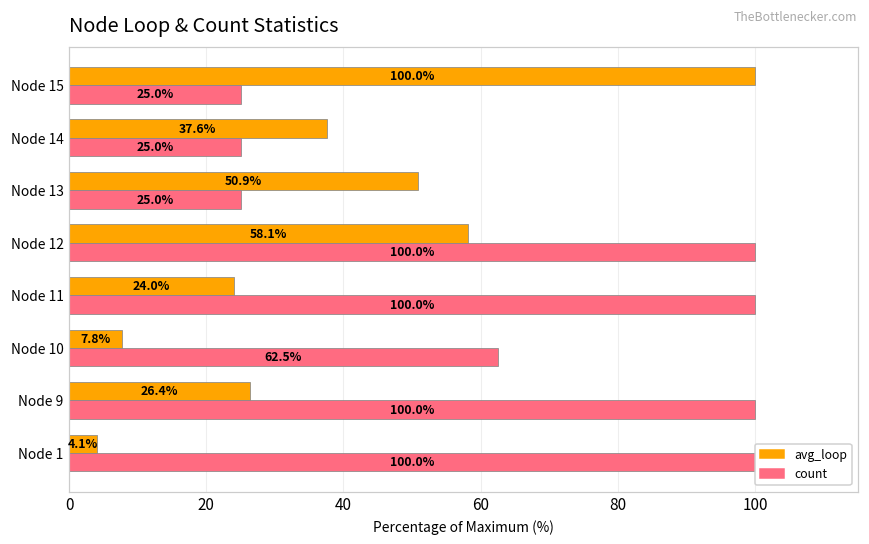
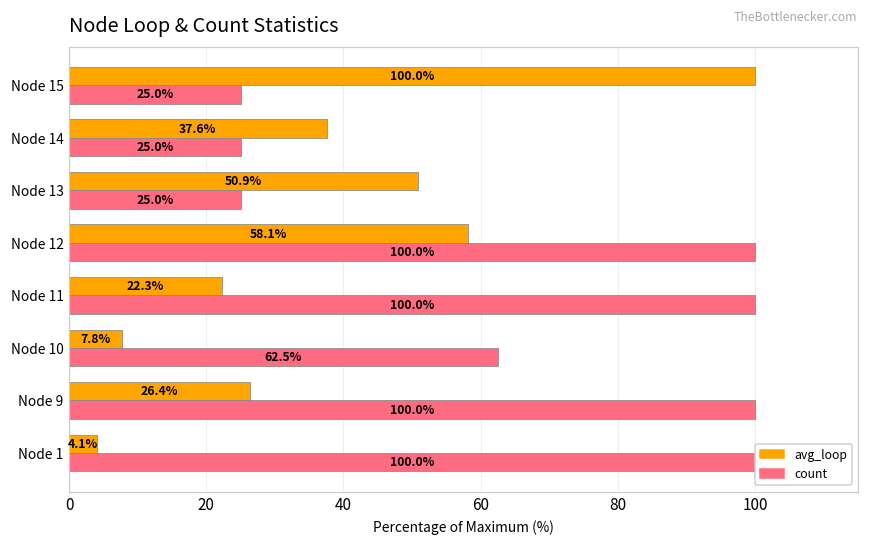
  {
    "avg_loop": {
      "Node 15": "100.0%",
      "Node 14": "37.6%",
      "Node 13": "50.9%",
      "Node 12": "58.1%",
-     "Node 11": "24.0%",
+     "Node 11": "22.3%",
      "Node 10": "7.8%",
      "Node 9": "26.4%",
      "Node 1": "4.1%"
    },
    "count": {
      "Node 15": "25.0%",
      "Node 14": "25.0%",
      "Node 13": "25.0%",
      "Node 12": "100.0%",
      "Node 11": "100.0%",
      "Node 10": "62.5%",
      "Node 9": "100.0%"
    }
  }
